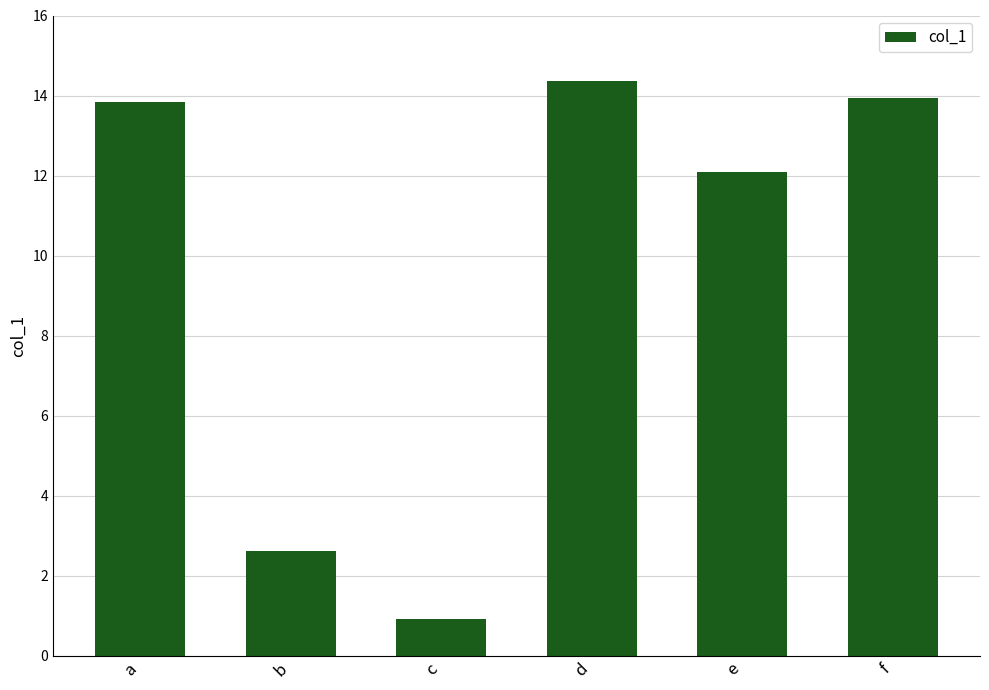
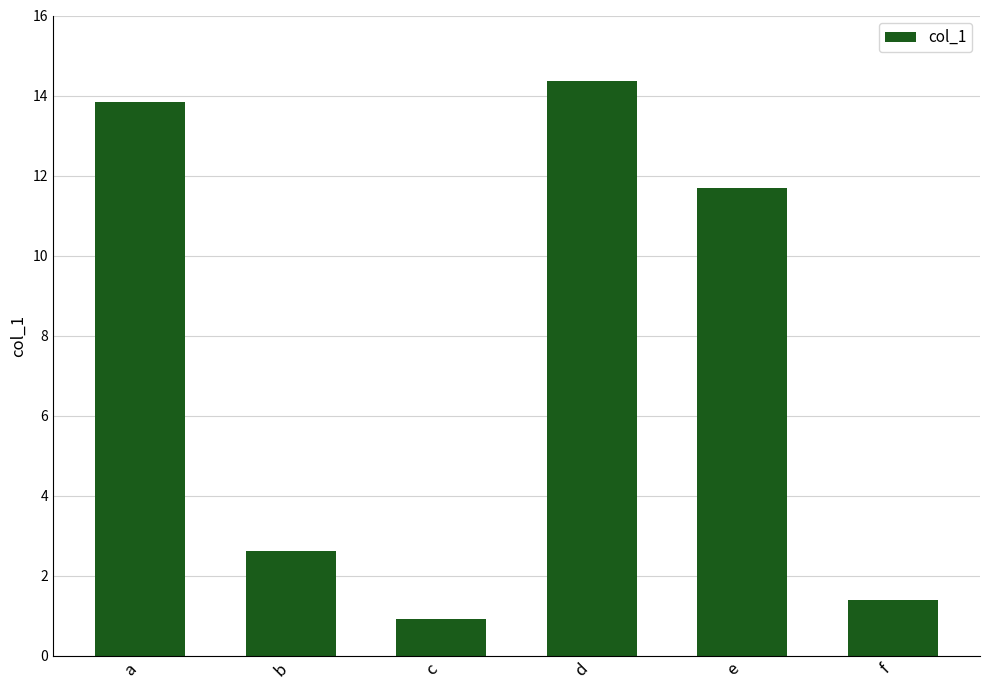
  {
    "a": 13.8,
    "b": 2.6,
    "c": 0.9,
    "d": 14.4,
-   "e": 12.1,
-   "f": 13.9
+   "e": 11.7,
+   "f": 1.4
  }
